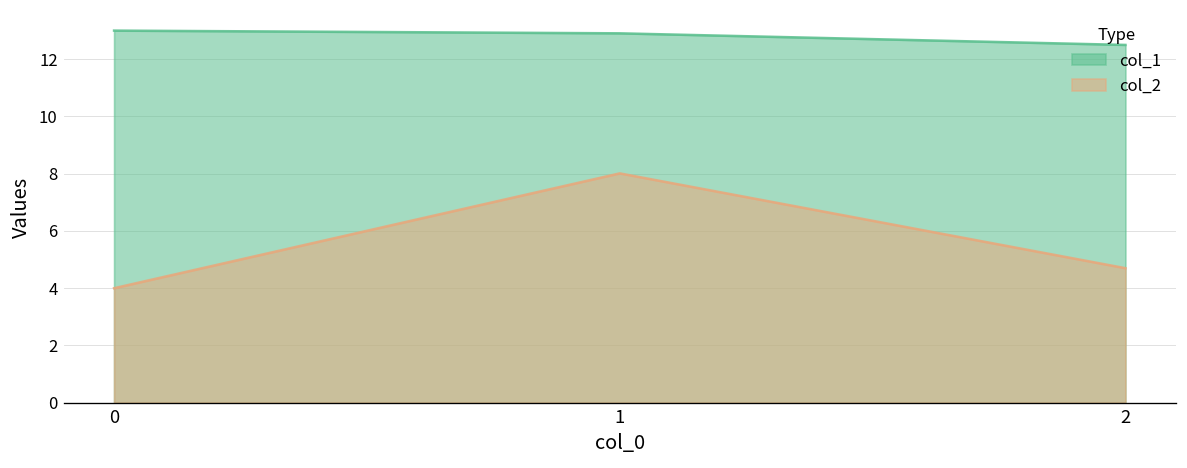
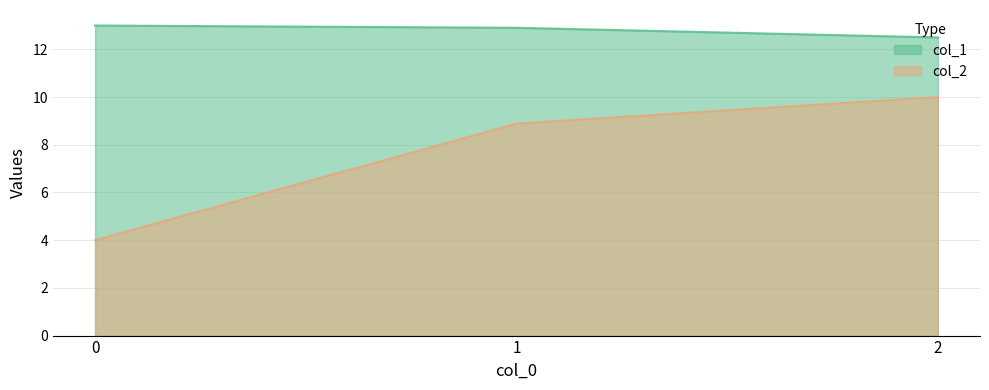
  {
    "col_1": {
      "0": 13.0,
      "1": 12.9,
      "2": 12.5
    },
    "col_2": {
      "0": 4.0,
-     "1": 8.0,
-     "2": 4.7
+     "1": 8.9,
+     "2": 10.0
    }
  }
